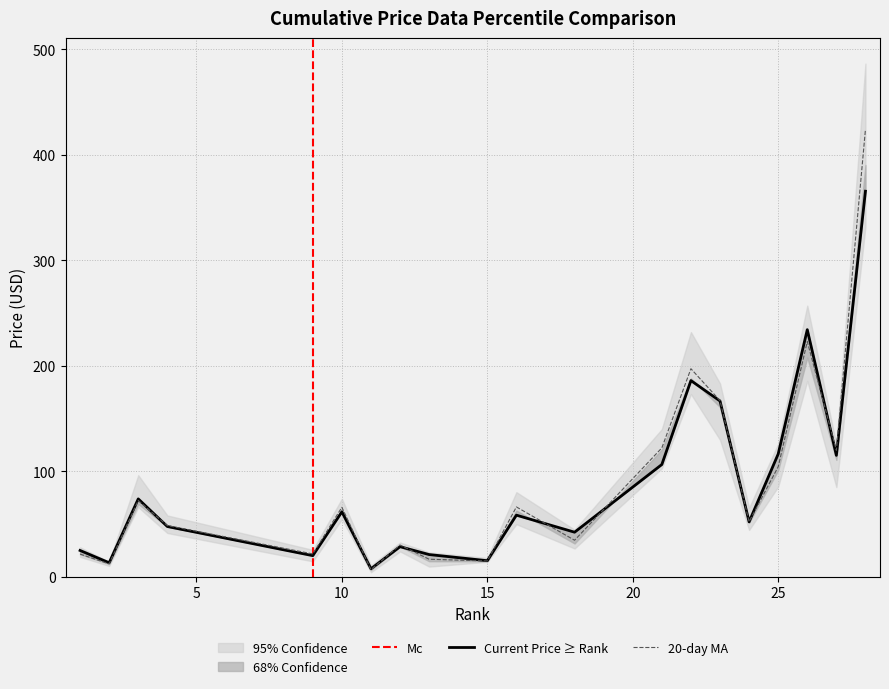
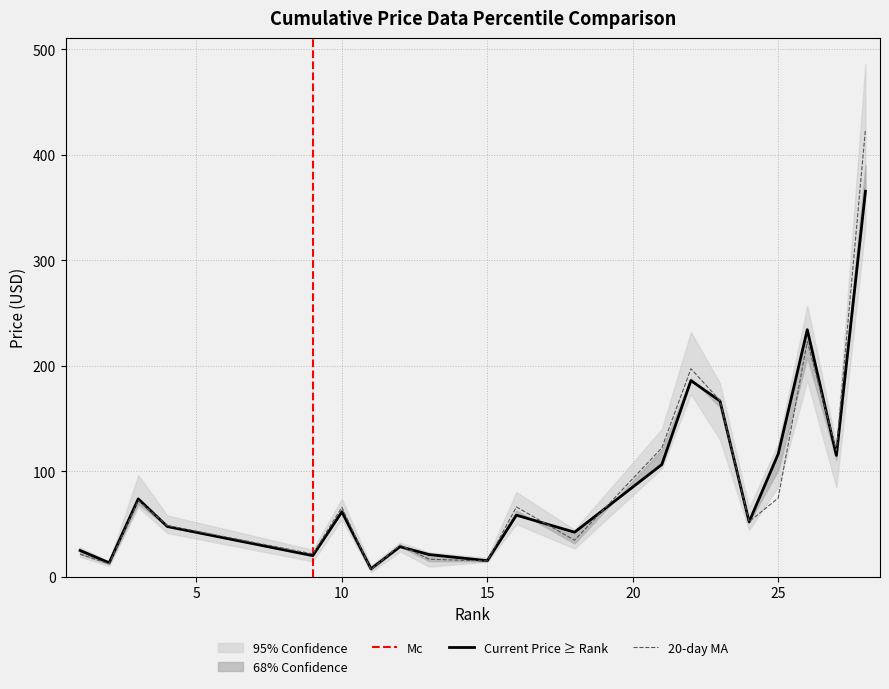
  {
    "Current Price ≥ Rank": {
      "10": 61
    },
    "20-day MA": {
-     "25": 104
+     "25": 74
    }
  }
